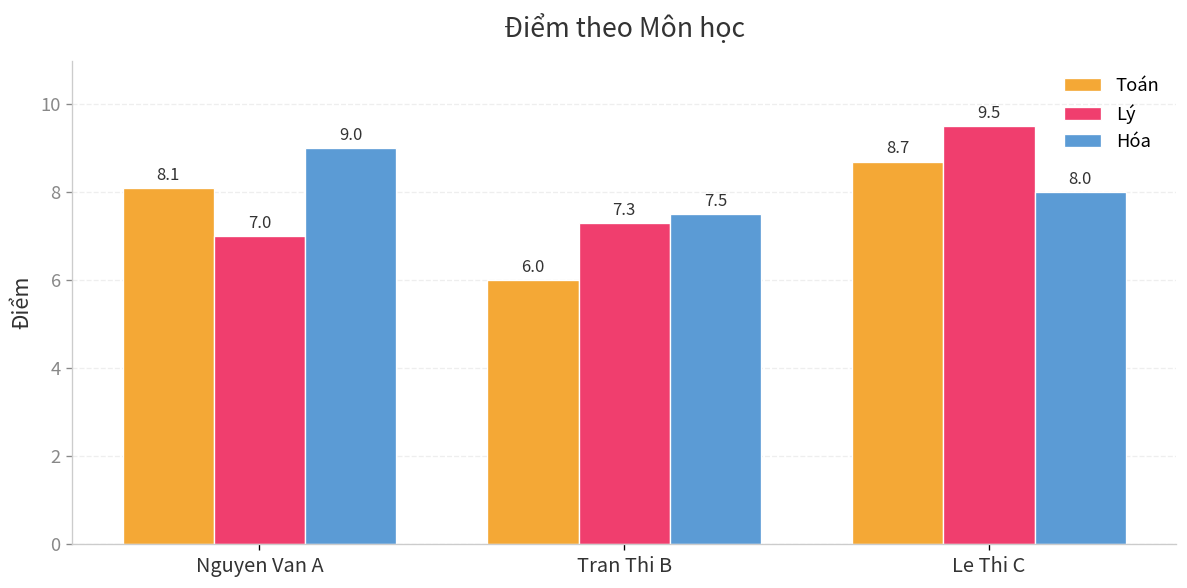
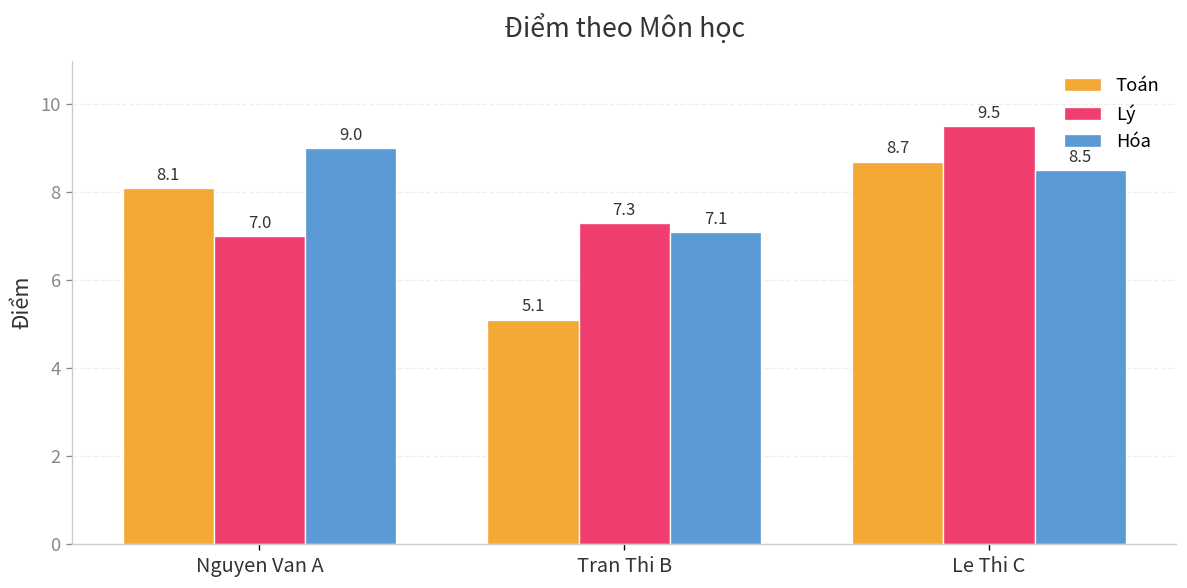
  {
    "Toán": {
      "Nguyen Van A": 8.1,
-     "Tran Thi B": 6.0,
+     "Tran Thi B": 5.1,
      "Le Thi C": 8.7
    },
    "Lý": {
      "Nguyen Van A": 7.0,
      "Tran Thi B": 7.3,
      "Le Thi C": 9.5
    },
    "Hóa": {
      "Nguyen Van A": 9.0,
-     "Tran Thi B": 7.5,
-     "Le Thi C": 8.0
+     "Tran Thi B": 7.1,
+     "Le Thi C": 8.5
    }
  }
